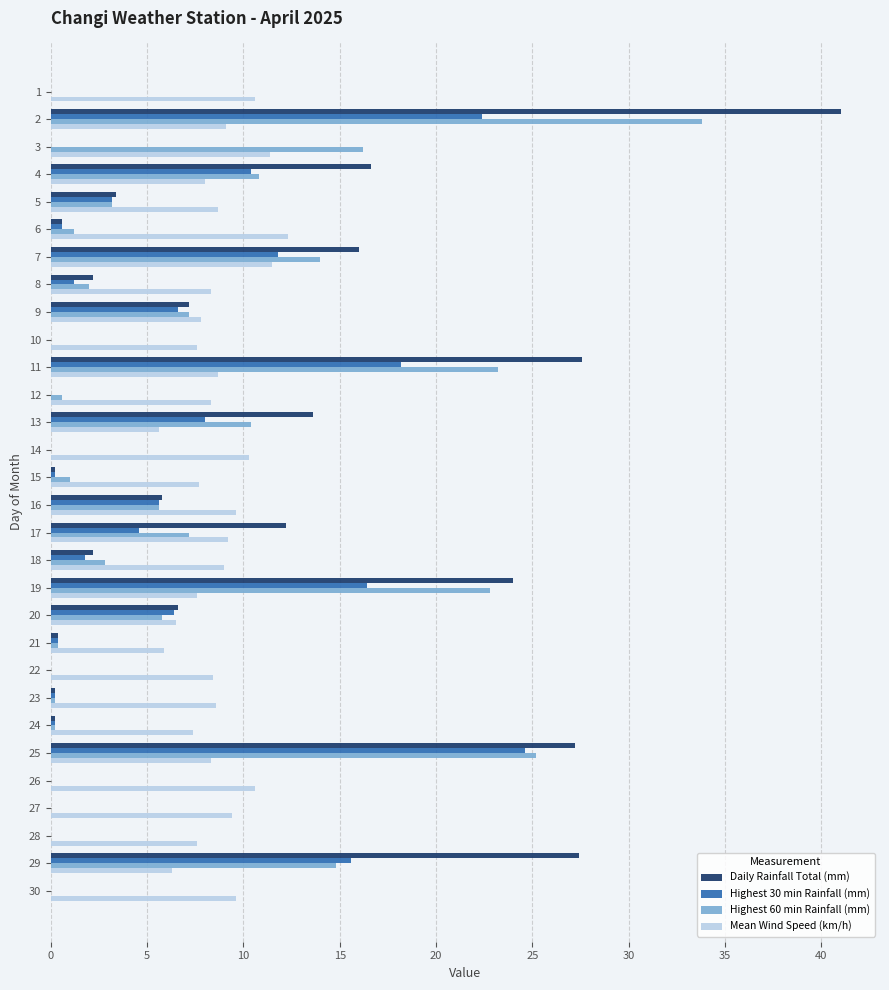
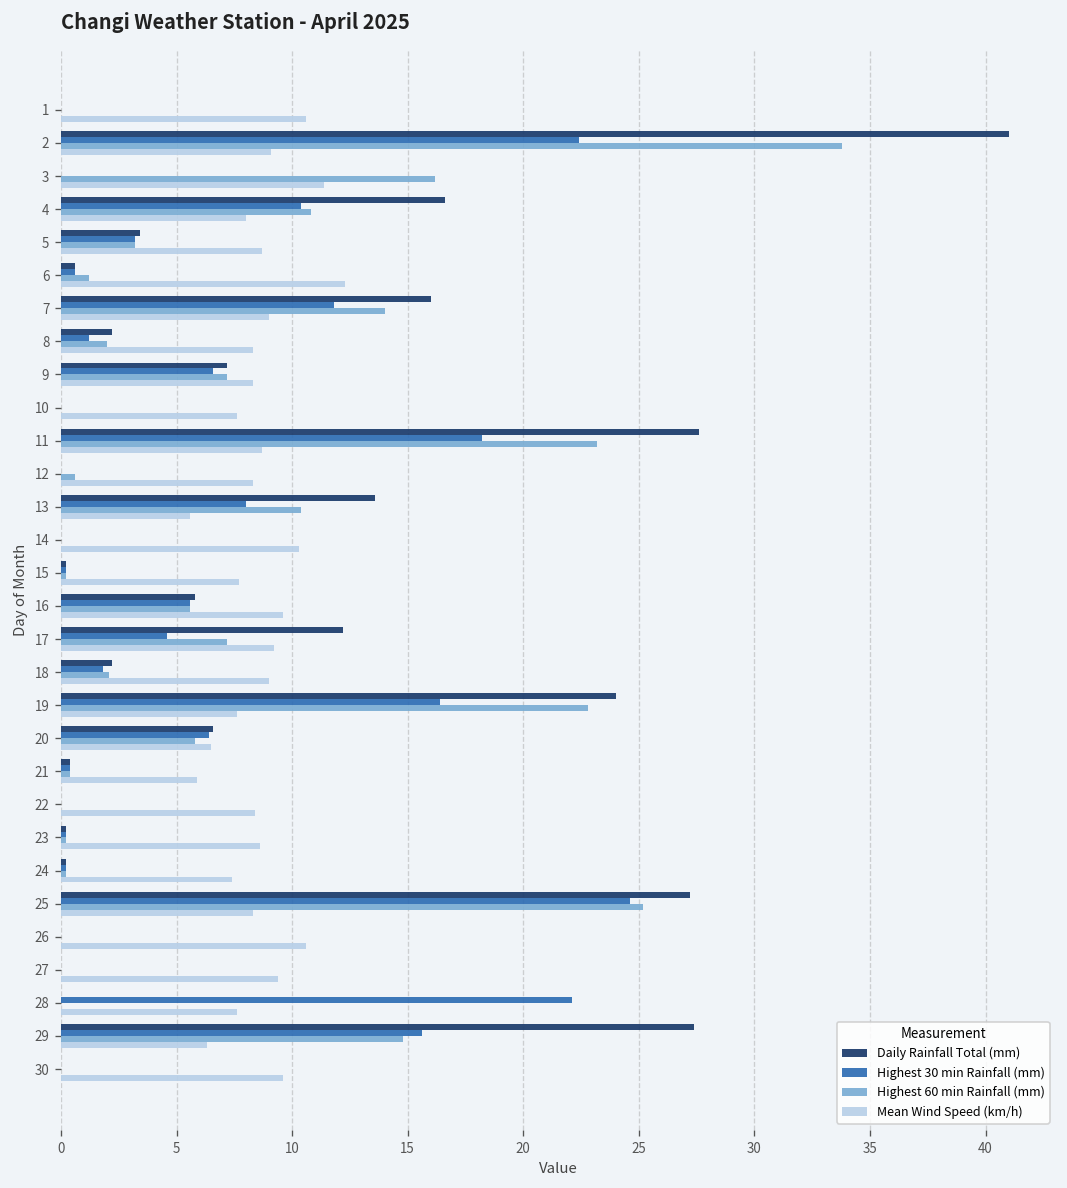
  {
    "Daily Rainfall Total (mm)": {
      "1": 0.0,
      "2": 41.0,
      "3": 0.0,
      "4": 16.6,
      "5": 3.4,
      "6": 0.6,
      "7": 16.0,
      "8": 2.2,
      "9": 7.2,
      "10": 0.0,
      "11": 27.6,
      "12": 0.0,
      "13": 13.6,
      "14": 0.0,
      "15": 0.2,
      "16": 5.8,
      "17": 12.2,
      "18": 2.2,
      "19": 24.0,
      "20": 6.6,
      "21": 0.4,
      "22": 0.0,
      "23": 0.2,
      "24": 0.2,
      "25": 27.2,
      "26": 0.0,
      "27": 0.0,
      "28": 0.0,
      "29": 27.4,
      "30": 0.0
    },
    "Highest 30 min Rainfall (mm)": {
      "1": 0.0,
      "2": 22.4,
      "3": 0.0,
      "4": 10.4,
      "5": 3.2,
      "6": 0.6,
      "7": 11.8,
      "8": 1.2,
      "9": 6.6,
      "10": 0.0,
      "11": 18.2,
      "12": 0.0,
      "13": 8.0,
      "14": 0.0,
      "15": 0.2,
      "16": 5.6,
      "17": 4.6,
      "18": 1.8,
      "19": 16.4,
      "20": 6.4,
      "21": 0.4,
      "22": 0.0,
      "23": 0.2,
      "24": 0.2,
      "25": 24.6,
      "26": 0.0,
      "27": 0.0,
-     "28": 0.0,
+     "28": 22.1,
      "29": 15.6,
      "30": 0.0
    },
    "Highest 60 min Rainfall (mm)": {
      "1": 0.0,
      "2": 33.8,
      "3": 16.2,
      "4": 10.8,
      "5": 3.2,
      "6": 1.2,
      "7": 14.0,
      "8": 2.0,
      "9": 7.2,
      "10": 0.0,
      "11": 23.2,
      "12": 0.6,
      "13": 10.4,
      "14": 0.0,
-     "15": 1.0,
+     "15": 0.2,
      "16": 5.6,
      "17": 7.2,
-     "18": 2.8,
+     "18": 2.1,
      "19": 22.8,
      "20": 5.8,
      "21": 0.4,
      "22": 0.0,
      "23": 0.2,
      "24": 0.2,
      "25": 25.2,
      "26": 0.0,
      "27": 0.0,
      "28": 0.0,
      "29": 14.8,
      "30": 0.0
    },
    "Mean Wind Speed (km/h)": {
      "1": 10.6,
      "2": 9.1,
      "3": 11.4,
      "4": 8.0,
      "5": 8.7,
      "6": 12.3,
-     "7": 11.5,
+     "7": 9.0,
      "8": 8.3,
-     "9": 7.8,
+     "9": 8.3,
      "10": 7.6,
      "11": 8.7,
      "12": 8.3,
      "13": 5.6,
      "14": 10.3,
      "15": 7.7,
      "16": 9.6,
      "17": 9.2,
      "18": 9.0,
      "19": 7.6,
      "20": 6.5,
      "21": 5.9,
      "22": 8.4,
      "23": 8.6,
      "24": 7.4,
      "25": 8.3,
      "26": 10.6,
      "27": 9.4,
      "28": 7.6,
      "29": 6.3,
      "30": 9.6
    }
  }
